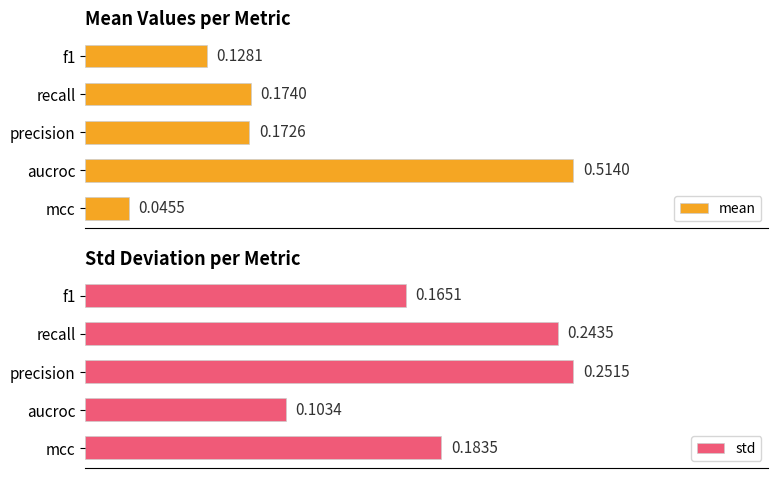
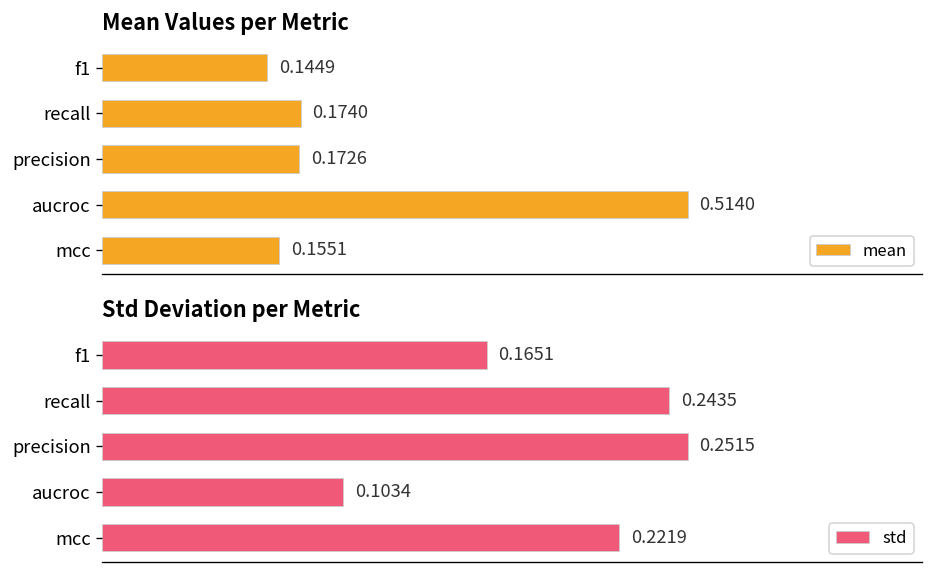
  {
    "Mean Values per Metric": {
-     "f1": 0.1281,
+     "f1": 0.1449,
      "recall": 0.1740,
      "precision": 0.1726,
      "aucroc": 0.5140,
-     "mcc": 0.0455
+     "mcc": 0.1551
    },
    "Std Deviation per Metric": {
      "f1": 0.1651,
      "recall": 0.2435,
      "precision": 0.2515,
      "aucroc": 0.1034,
-     "mcc": 0.1835
+     "mcc": 0.2219
    }
  }
